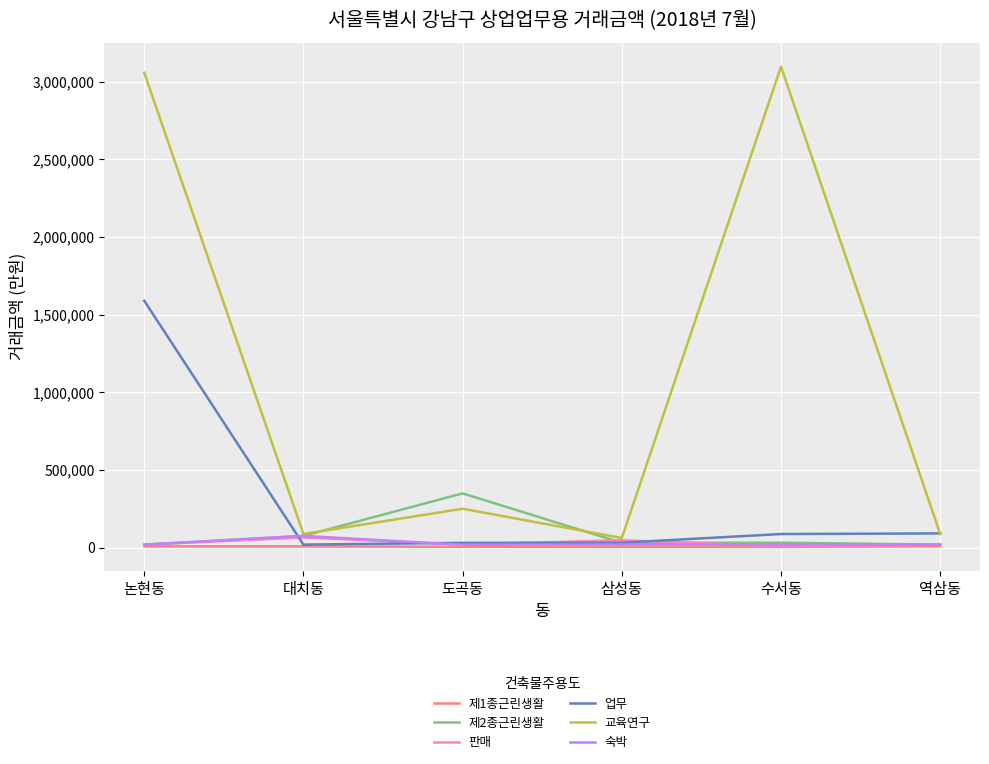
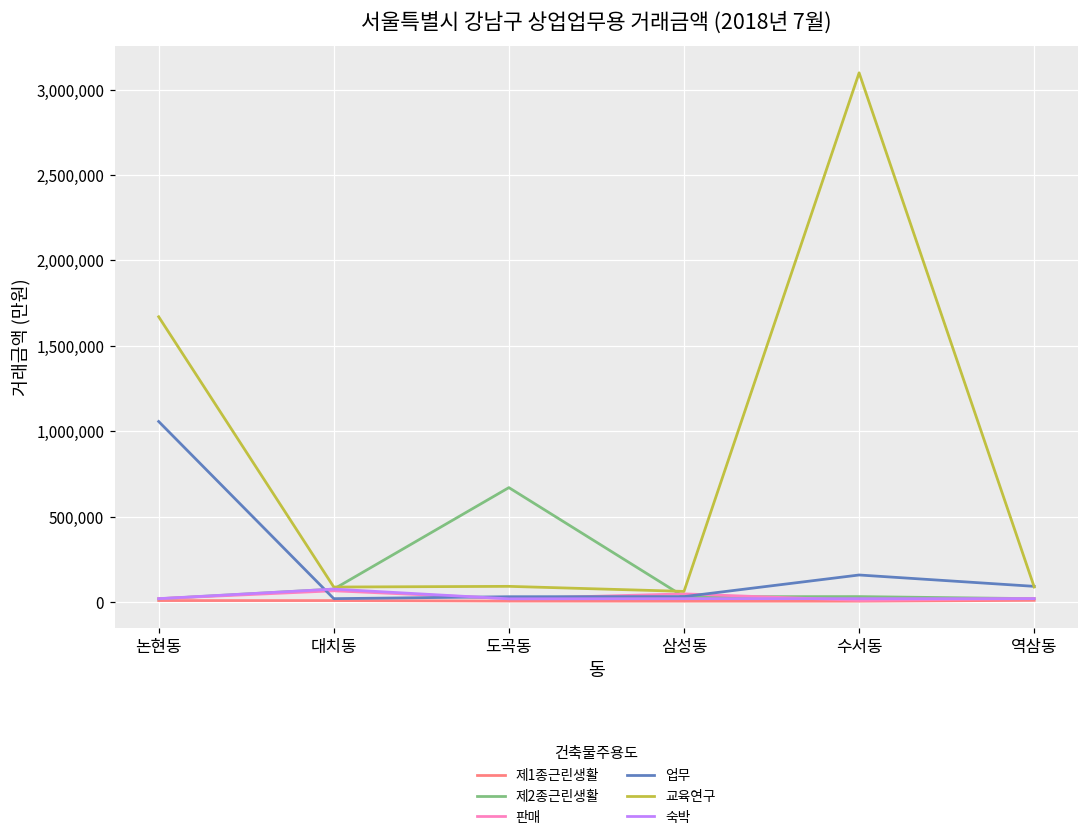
  {
    "제2종근린생활": {
-     "도곡동": "350,000"
+     "도곡동": "670,000"
    },
    "업무": {
-     "논현동": "1,590,000",
-     "수서동": "90,000"
+     "논현동": "1,060,000",
+     "수서동": "160,000"
    },
    "교육연구": {
-     "논현동": "3,060,000",
-     "도곡동": "250,000",
+     "논현동": "1,670,000",
+     "도곡동": "90,000",
      "수서동": "3,100,000"
    }
  }
